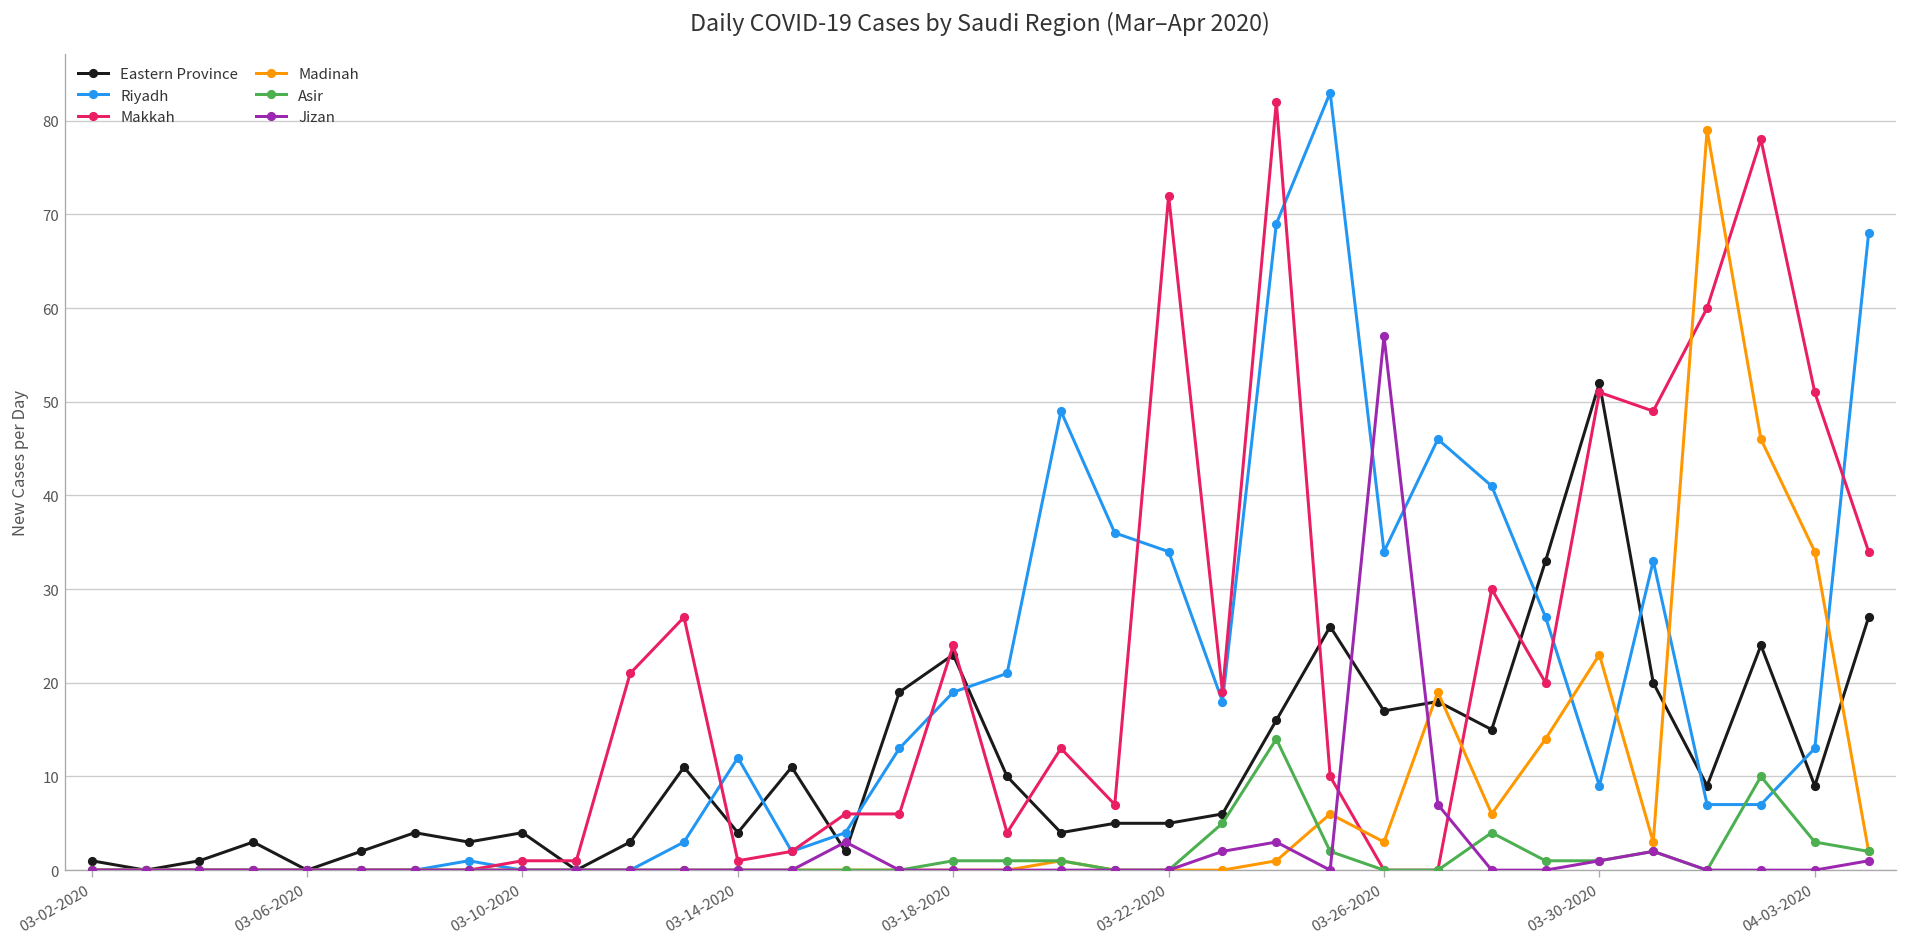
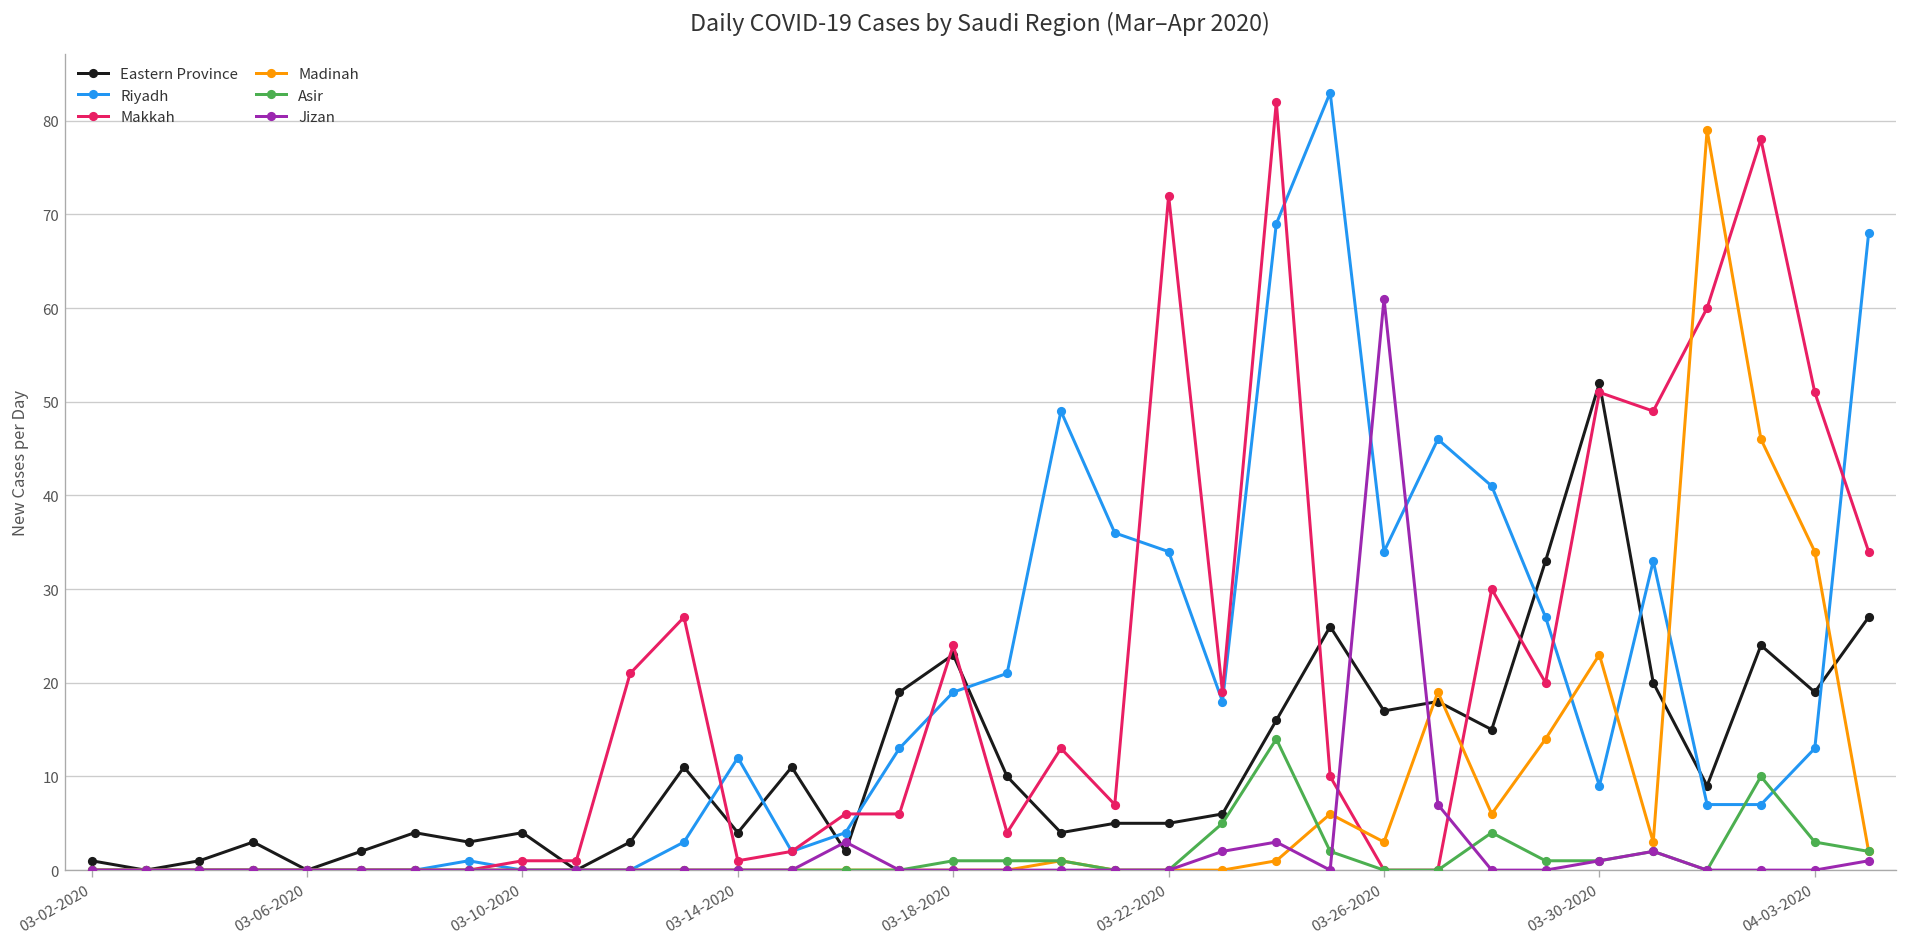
  {
    "Eastern Province": {
      "03-02-2020": 1,
      "03-10-2020": 4,
      "03-14-2020": 4,
      "03-18-2020": 23,
      "03-22-2020": 5,
      "03-26-2020": 17,
      "03-30-2020": 52,
-     "04-03-2020": 9
+     "04-03-2020": 19
    },
    "Riyadh": {
      "03-14-2020": 12,
      "03-18-2020": 19,
      "03-22-2020": 34,
      "03-26-2020": 34,
      "03-30-2020": 9,
      "04-03-2020": 13
    },
    "Makkah": {
      "03-10-2020": 1,
      "03-14-2020": 1,
      "03-18-2020": 24,
      "03-22-2020": 72,
      "03-30-2020": 51,
      "04-03-2020": 51
    },
    "Jizan": {
-     "03-26-2020": 57,
+     "03-26-2020": 61,
      "04-03-2020": 0
    }
  }
